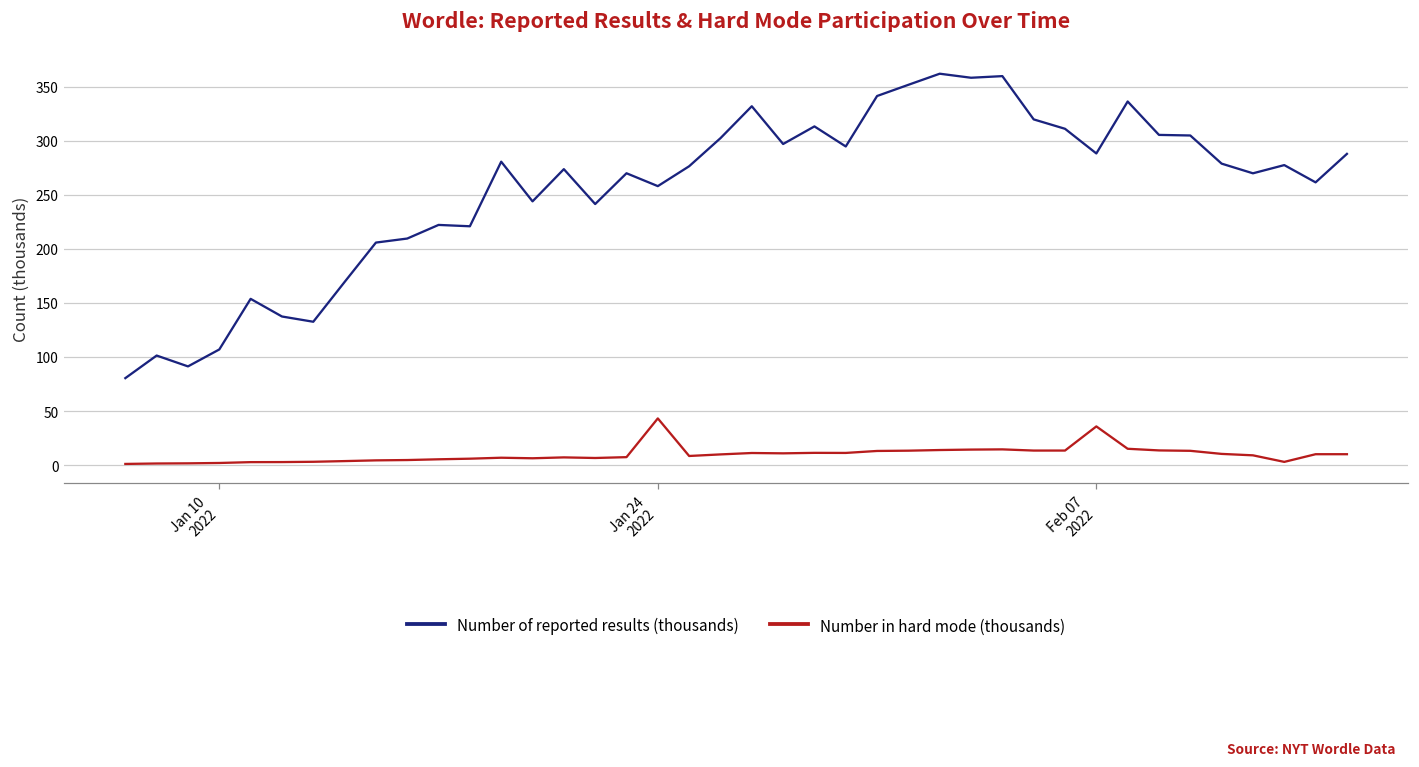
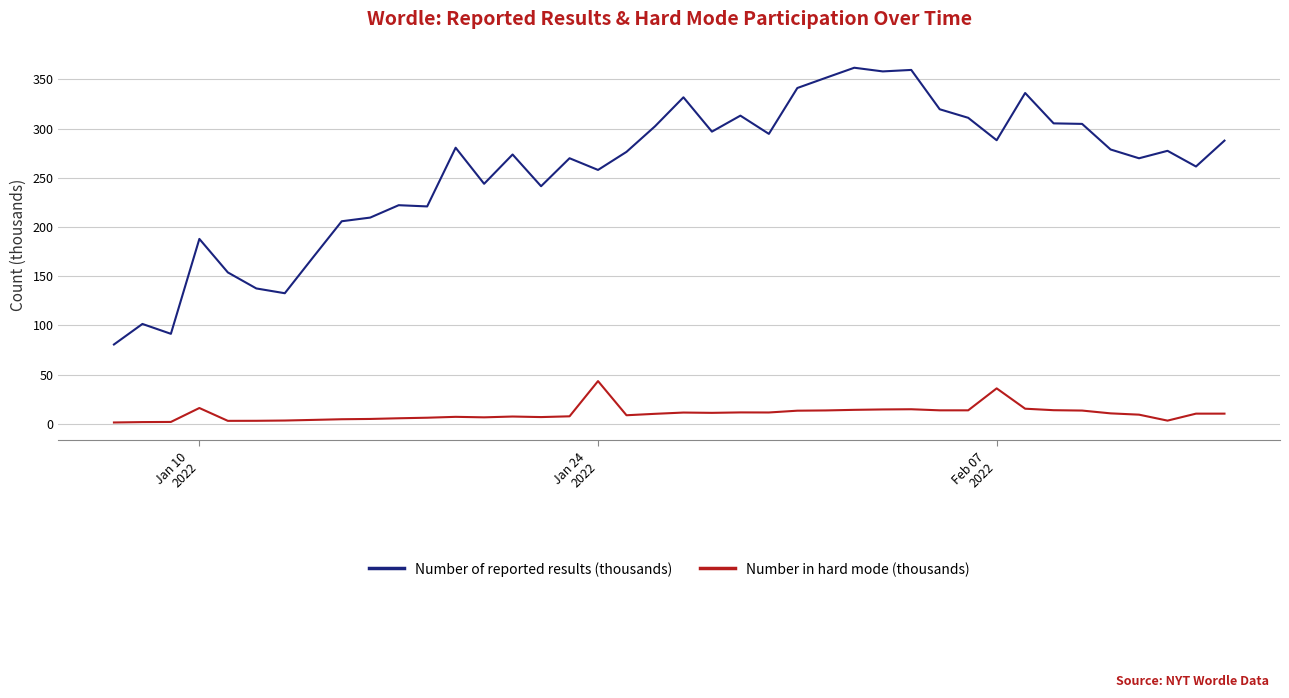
  {
    "Number of reported results (thousands)": {
-     "Jan 10 2022": 110,
+     "Jan 10 2022": 190,
      "Jan 24 2022": 260,
      "Feb 07 2022": 290
    },
    "Number in hard mode (thousands)": {
-     "Jan 10 2022": 0,
+     "Jan 10 2022": 20,
      "Jan 24 2022": 40,
      "Feb 07 2022": 40
    }
  }
